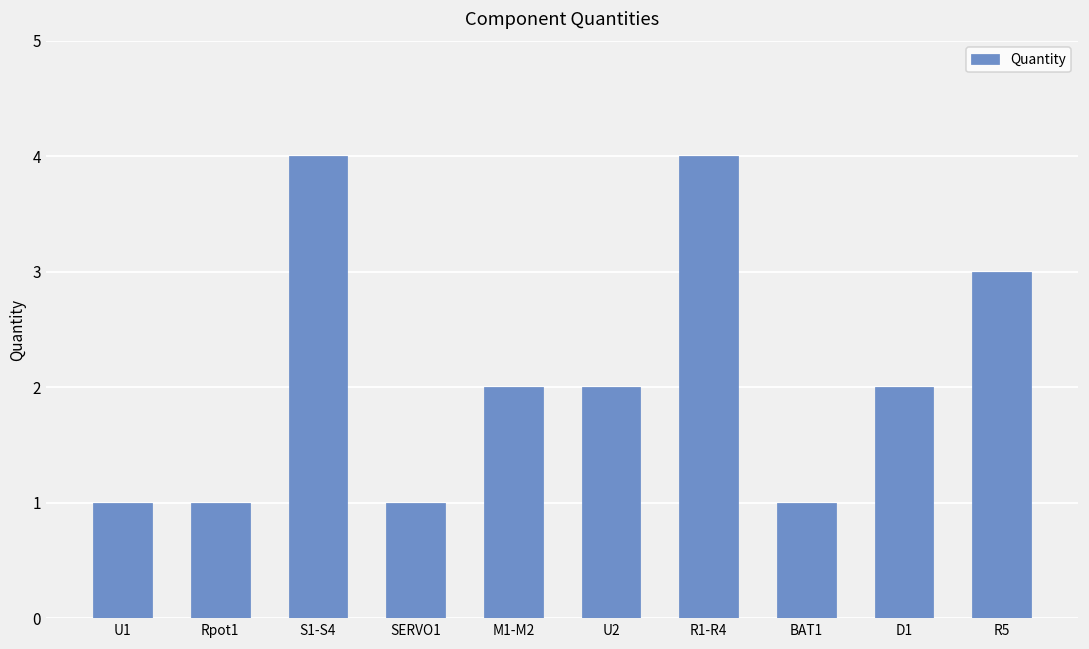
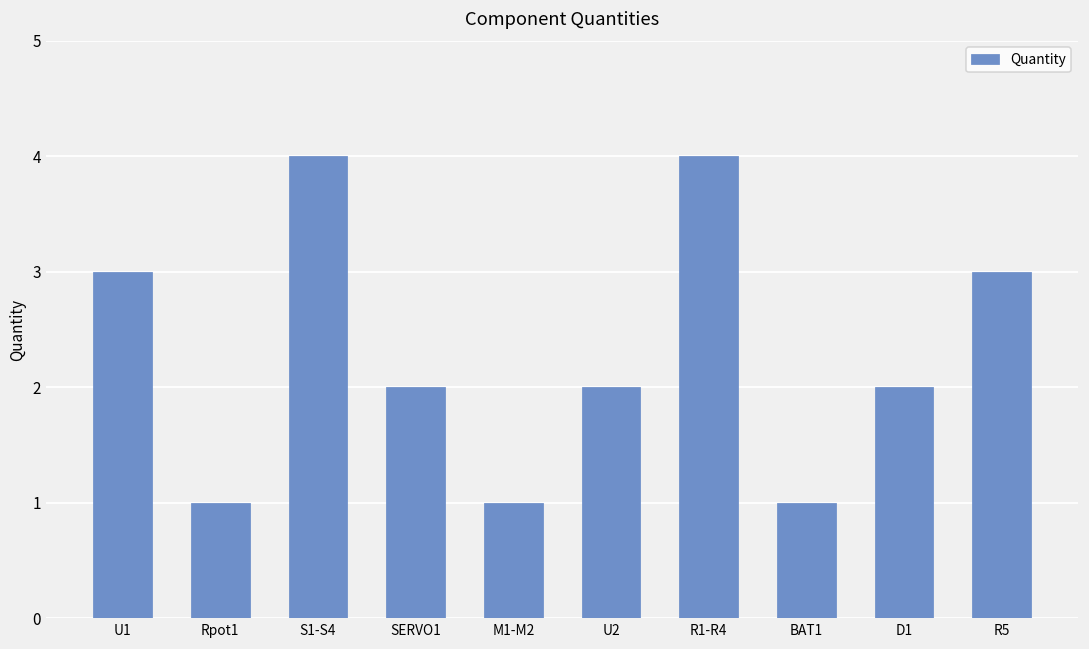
  {
-   "U1": 1,
+   "U1": 3,
    "Rpot1": 1,
    "S1-S4": 4,
-   "SERVO1": 1,
-   "M1-M2": 2,
+   "SERVO1": 2,
+   "M1-M2": 1,
    "U2": 2,
    "R1-R4": 4,
    "BAT1": 1,
    "D1": 2,
    "R5": 3
  }
